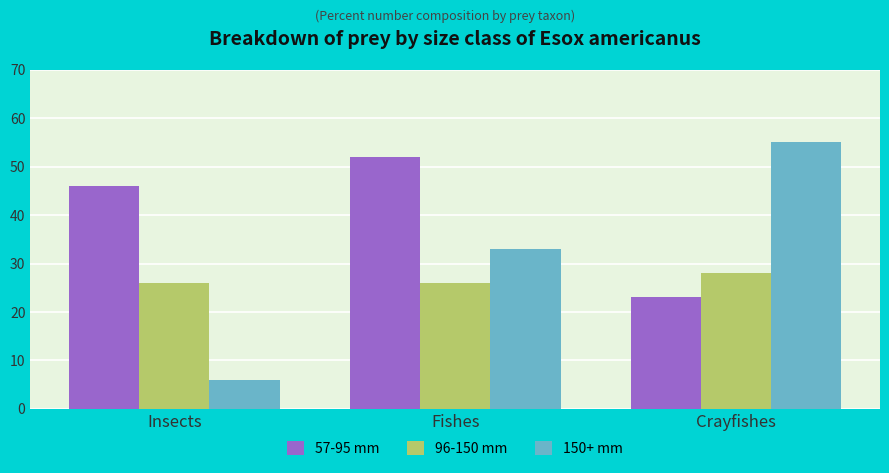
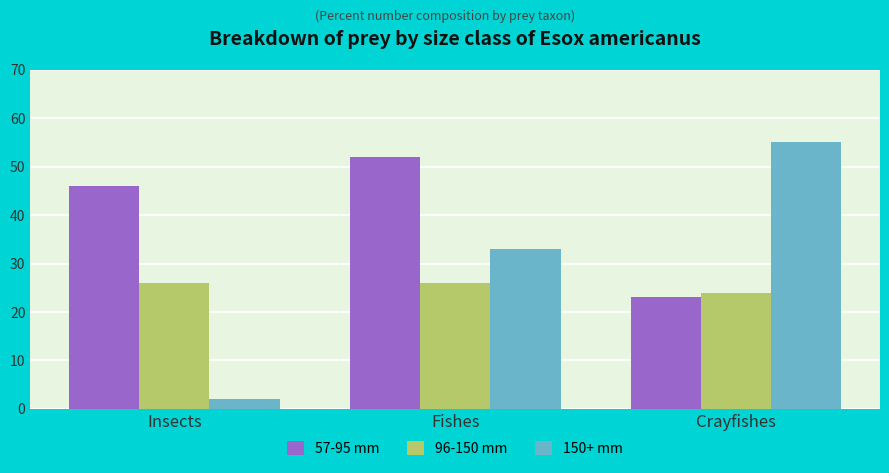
  {
    "57-95 mm": {
      "Insects": 46,
      "Fishes": 52,
      "Crayfishes": 23
    },
    "96-150 mm": {
      "Insects": 26,
      "Fishes": 26,
-     "Crayfishes": 28
+     "Crayfishes": 24
    },
    "150+ mm": {
-     "Insects": 6,
+     "Insects": 2,
      "Fishes": 33,
      "Crayfishes": 55
    }
  }
